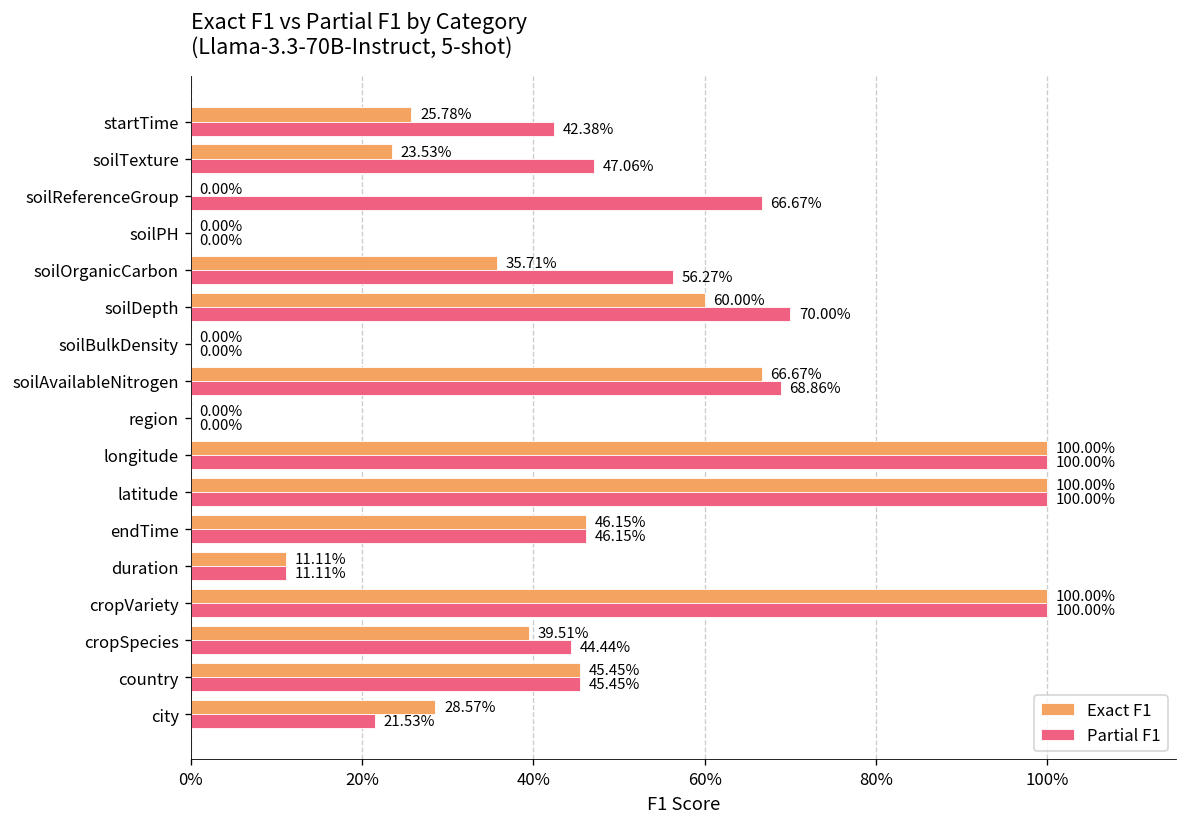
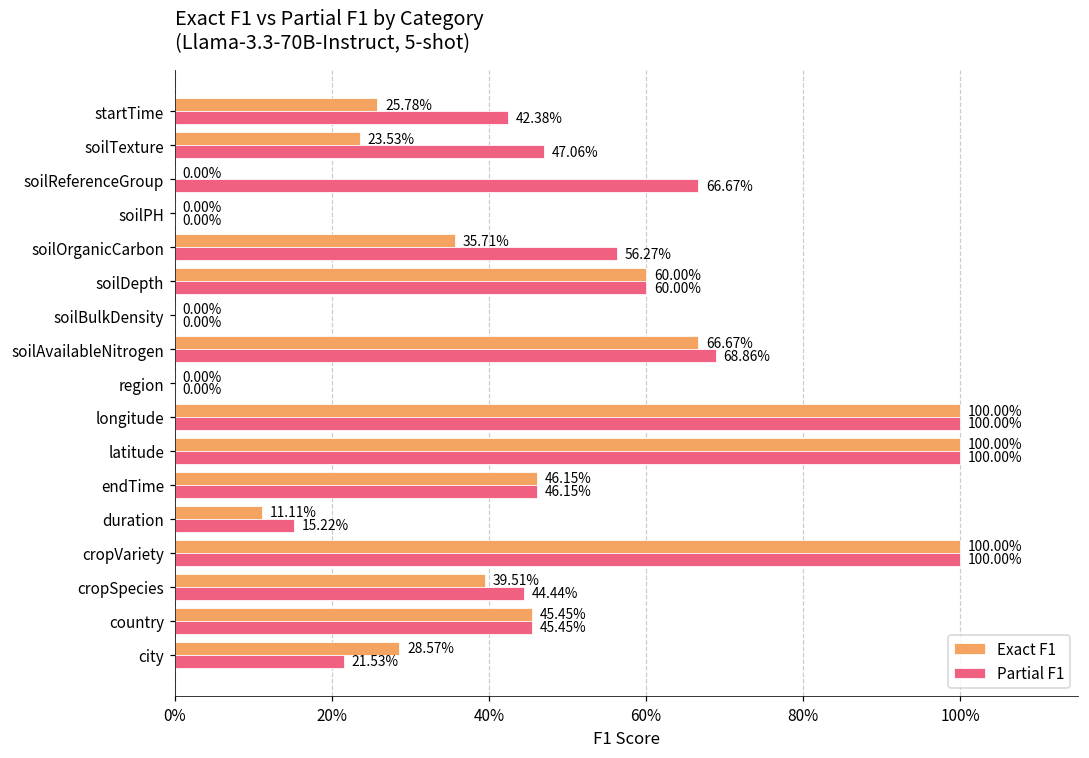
  {
    "Exact F1": {
      "startTime": "25.78%",
      "soilTexture": "23.53%",
      "soilReferenceGroup": "0.00%",
      "soilPH": "0.00%",
      "soilOrganicCarbon": "35.71%",
      "soilDepth": "60.00%",
      "soilBulkDensity": "0.00%",
      "soilAvailableNitrogen": "66.67%",
      "region": "0.00%",
      "longitude": "100.00%",
      "latitude": "100.00%",
      "endTime": "46.15%",
      "duration": "11.11%",
      "cropVariety": "100.00%",
      "cropSpecies": "39.51%",
      "country": "45.45%",
      "city": "28.57%"
    },
    "Partial F1": {
      "startTime": "42.38%",
      "soilTexture": "47.06%",
      "soilReferenceGroup": "66.67%",
      "soilPH": "0.00%",
      "soilOrganicCarbon": "56.27%",
-     "soilDepth": "70.00%",
+     "soilDepth": "60.00%",
      "soilBulkDensity": "0.00%",
      "soilAvailableNitrogen": "68.86%",
      "region": "0.00%",
      "longitude": "100.00%",
      "latitude": "100.00%",
      "endTime": "46.15%",
-     "duration": "11.11%",
+     "duration": "15.22%",
      "cropVariety": "100.00%",
      "cropSpecies": "44.44%",
      "country": "45.45%",
      "city": "21.53%"
    }
  }
